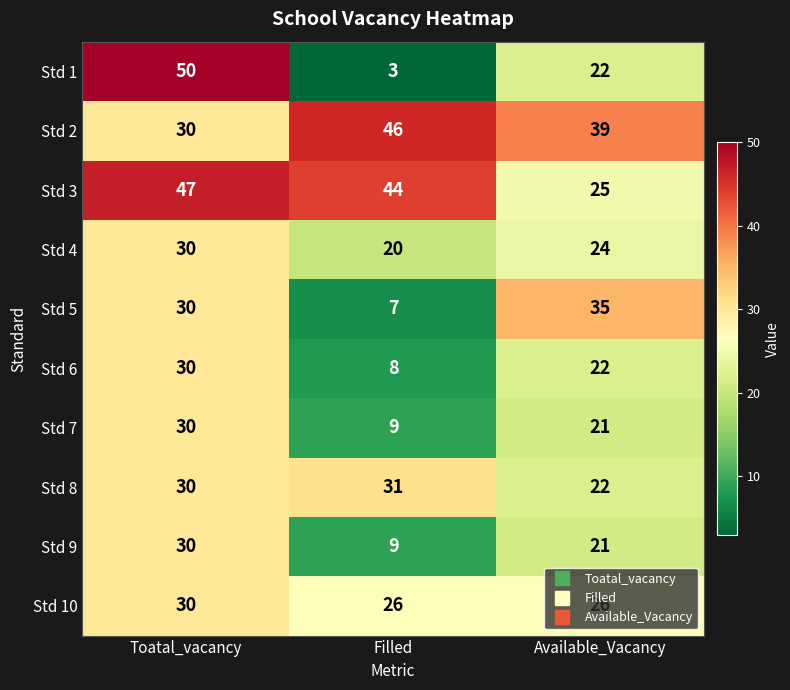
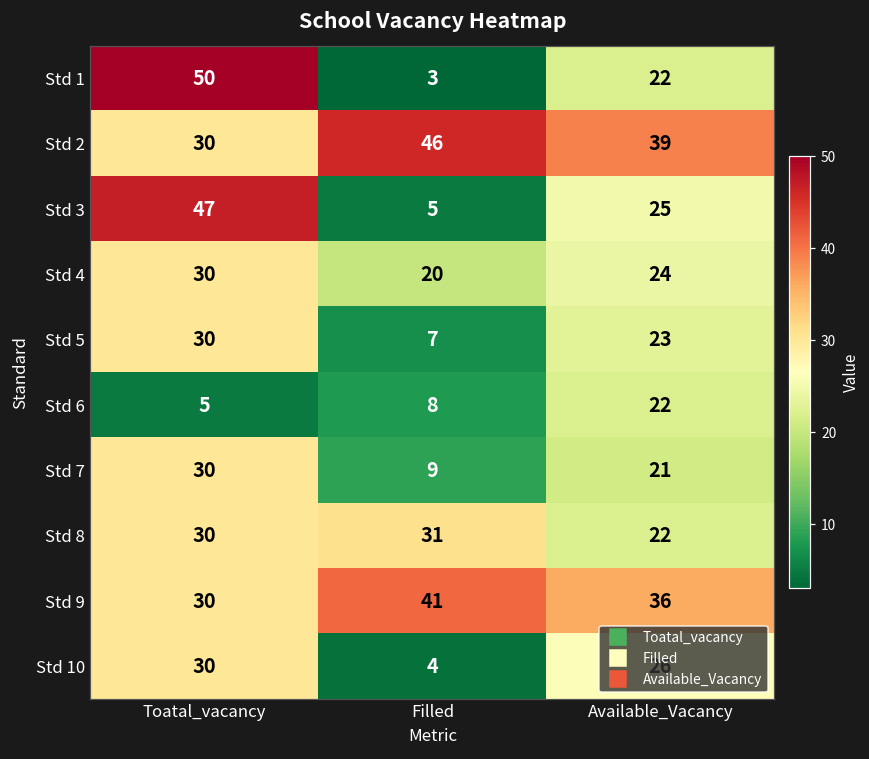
  {
    "Std 1": {
      "Toatal_vacancy": 50,
      "Filled": 3,
      "Available_Vacancy": 22
    },
    "Std 2": {
      "Toatal_vacancy": 30,
      "Filled": 46,
      "Available_Vacancy": 39
    },
    "Std 3": {
      "Toatal_vacancy": 47,
-     "Filled": 44,
+     "Filled": 5,
      "Available_Vacancy": 25
    },
    "Std 4": {
      "Toatal_vacancy": 30,
      "Filled": 20,
      "Available_Vacancy": 24
    },
    "Std 5": {
      "Toatal_vacancy": 30,
      "Filled": 7,
-     "Available_Vacancy": 35
+     "Available_Vacancy": 23
    },
    "Std 6": {
-     "Toatal_vacancy": 30,
+     "Toatal_vacancy": 5,
      "Filled": 8,
      "Available_Vacancy": 22
    },
    "Std 7": {
      "Toatal_vacancy": 30,
      "Filled": 9,
      "Available_Vacancy": 21
    },
    "Std 8": {
      "Toatal_vacancy": 30,
      "Filled": 31,
      "Available_Vacancy": 22
    },
    "Std 9": {
      "Toatal_vacancy": 30,
-     "Filled": 9,
-     "Available_Vacancy": 21
+     "Filled": 41,
+     "Available_Vacancy": 36
    },
    "Std 10": {
      "Toatal_vacancy": 30,
-     "Filled": 26
+     "Filled": 4
    }
  }
